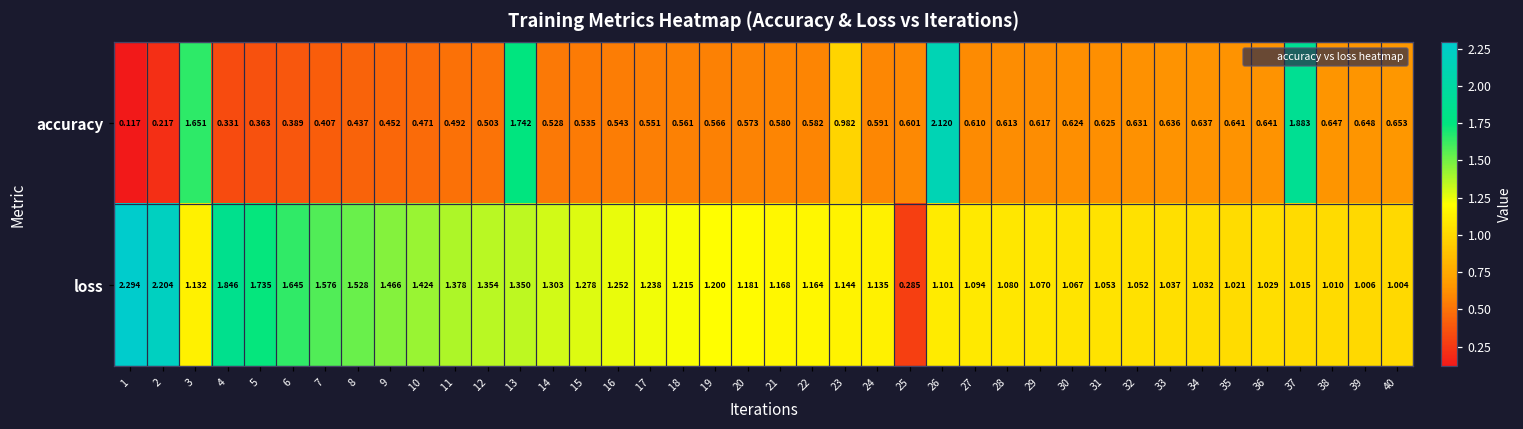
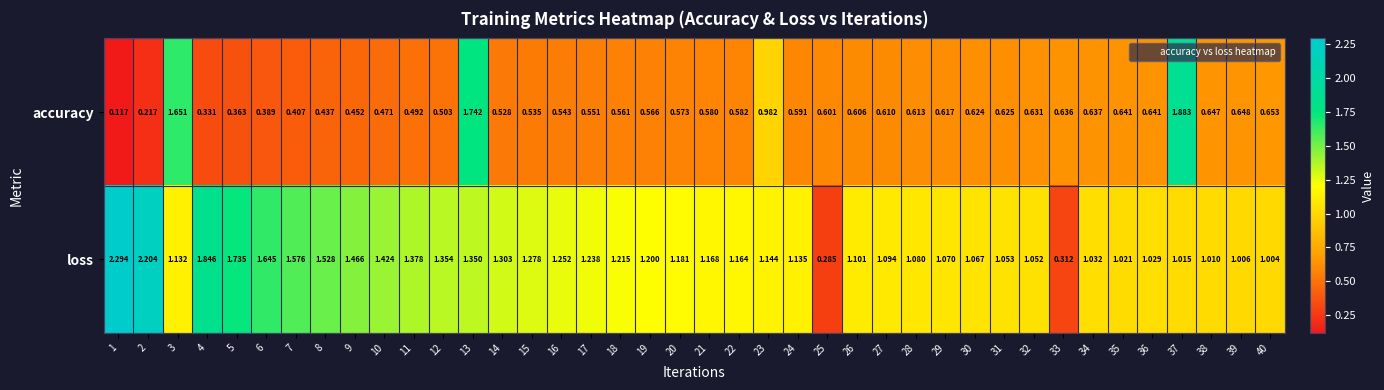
  {
    "accuracy": {
      "1": 0.117,
      "2": 0.217,
      "3": 1.651,
      "4": 0.331,
      "5": 0.363,
      "6": 0.389,
      "7": 0.407,
      "8": 0.437,
      "9": 0.452,
      "10": 0.471,
      "11": 0.492,
      "12": 0.503,
      "13": 1.742,
      "14": 0.528,
      "15": 0.535,
      "16": 0.543,
      "17": 0.551,
      "18": 0.561,
      "19": 0.566,
      "20": 0.573,
      "21": 0.580,
      "22": 0.582,
      "23": 0.982,
      "24": 0.591,
      "25": 0.601,
-     "26": 2.120,
+     "26": 0.606,
      "27": 0.610,
      "28": 0.613,
      "29": 0.617,
      "30": 0.624,
      "31": 0.625,
      "32": 0.631,
      "33": 0.636,
      "34": 0.637,
      "35": 0.641,
      "36": 0.641,
      "37": 1.883,
      "38": 0.647,
      "39": 0.648,
      "40": 0.653
    },
    "loss": {
      "1": 2.294,
      "2": 2.204,
      "3": 1.132,
      "4": 1.846,
      "5": 1.735,
      "6": 1.645,
      "7": 1.576,
      "8": 1.528,
      "9": 1.466,
      "10": 1.424,
      "11": 1.378,
      "12": 1.354,
      "13": 1.350,
      "14": 1.303,
      "15": 1.278,
      "16": 1.252,
      "17": 1.238,
      "18": 1.215,
      "19": 1.200,
      "20": 1.181,
      "21": 1.168,
      "22": 1.164,
      "23": 1.144,
      "24": 1.135,
      "25": 0.285,
      "26": 1.101,
      "27": 1.094,
      "28": 1.080,
      "29": 1.070,
      "30": 1.067,
      "31": 1.053,
      "32": 1.052,
-     "33": 1.037,
+     "33": 0.312,
      "34": 1.032,
      "35": 1.021,
      "36": 1.029,
      "37": 1.015,
      "38": 1.010,
      "39": 1.006,
      "40": 1.004
    }
  }
